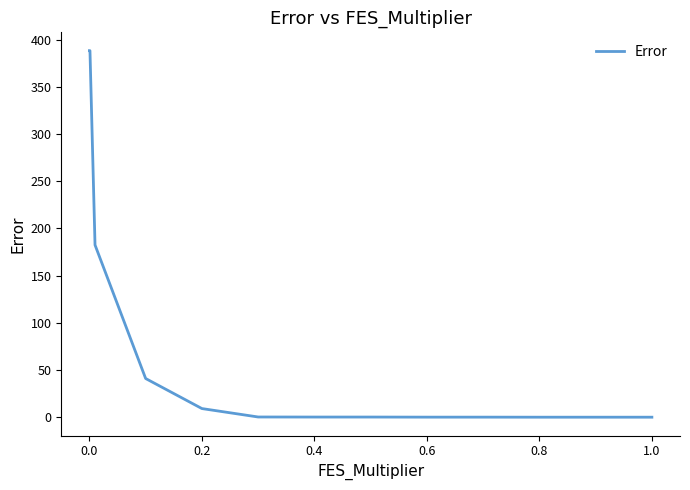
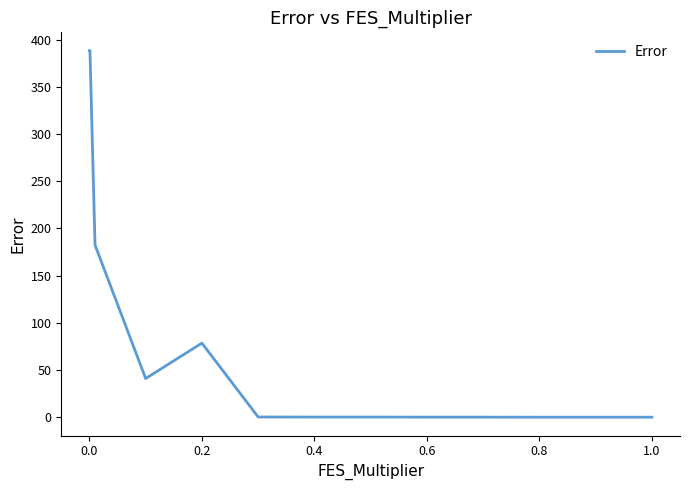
  {
    "0.0": 390,
-   "0.2": 10,
+   "0.2": 80,
    "0.4": 0,
    "0.6": 0,
    "0.8": 0,
    "1.0": 0
  }
